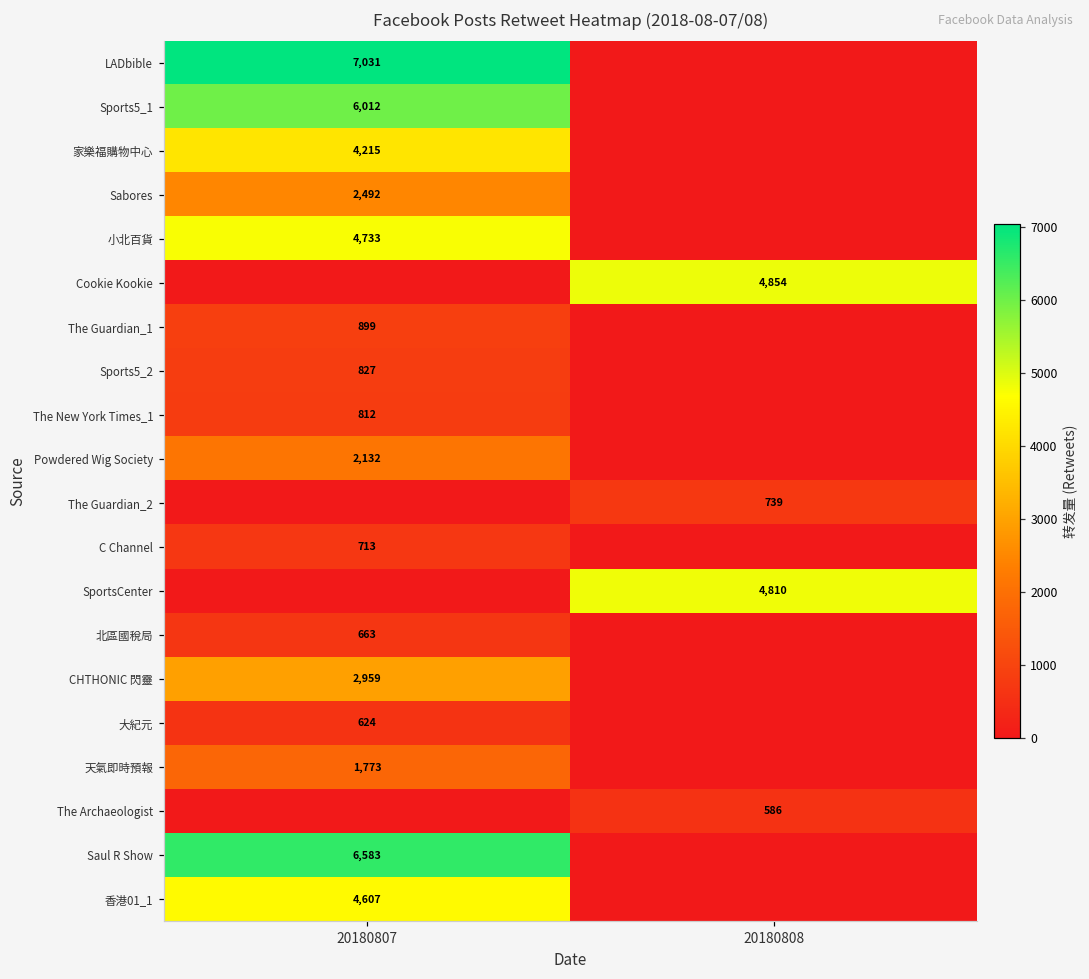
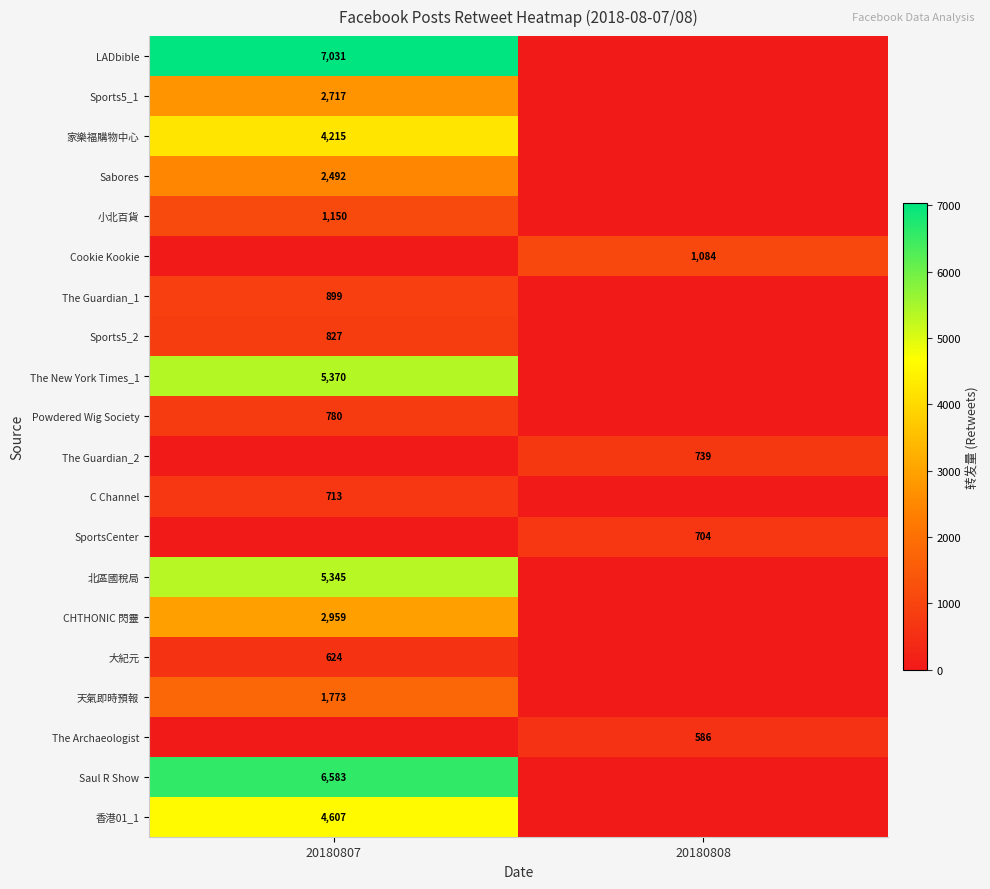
  {
    "LADbible": {
      "20180807": "7,031"
    },
    "Sports5_1": {
-     "20180807": "6,012"
+     "20180807": "2,717"
    },
    "家樂福購物中心": {
      "20180807": "4,215"
    },
    "Sabores": {
      "20180807": "2,492"
    },
    "小北百貨": {
-     "20180807": "4,733"
+     "20180807": "1,150"
    },
    "Cookie Kookie": {
-     "20180808": "4,854"
+     "20180808": "1,084"
    },
    "The Guardian_1": {
      "20180807": "899"
    },
    "Sports5_2": {
      "20180807": "827"
    },
    "The New York Times_1": {
-     "20180807": "812"
+     "20180807": "5,370"
    },
    "Powdered Wig Society": {
-     "20180807": "2,132"
+     "20180807": "780"
    },
    "The Guardian_2": {
      "20180808": "739"
    },
    "C Channel": {
      "20180807": "713"
    },
    "SportsCenter": {
-     "20180808": "4,810"
+     "20180808": "704"
    },
    "北區國稅局": {
-     "20180807": "663"
+     "20180807": "5,345"
    },
    "CHTHONIC 閃靈": {
      "20180807": "2,959"
    },
    "大紀元": {
      "20180807": "624"
    },
    "天氣即時預報": {
      "20180807": "1,773"
    },
    "The Archaeologist": {
      "20180808": "586"
    },
    "Saul R Show": {
      "20180807": "6,583"
    },
    "香港01_1": {
      "20180807": "4,607"
    }
  }
